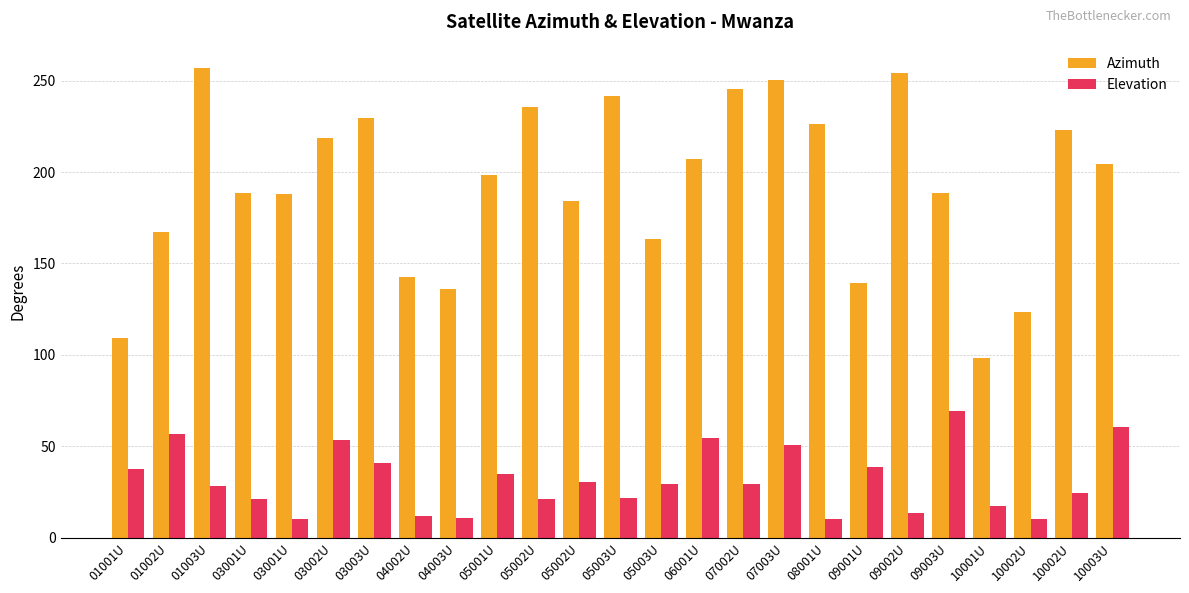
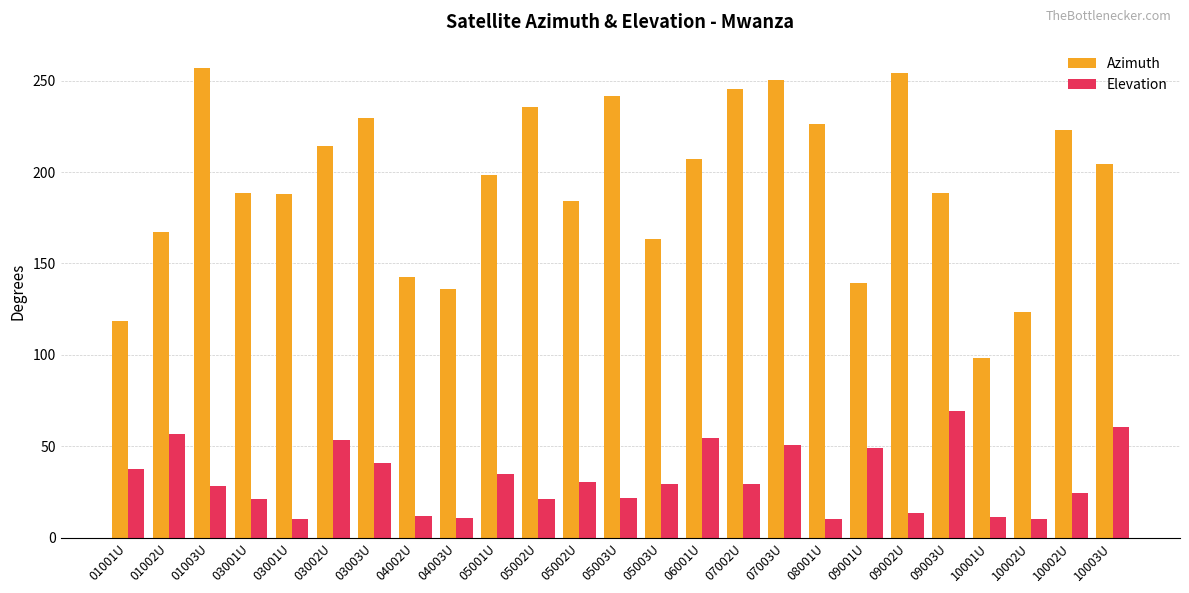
  {
    "Azimuth": {
-     "01001U": 109,
+     "01001U": 118,
      "01002U": 167,
      "01003U": 257,
-     "03002U": 219,
+     "03002U": 214,
      "03003U": 229,
      "04002U": 143,
      "04003U": 136,
      "05001U": 199,
      "06001U": 207,
      "07002U": 245,
      "07003U": 250,
      "08001U": 226,
      "09001U": 139,
      "09002U": 254,
      "09003U": 189,
      "10001U": 99,
      "10003U": 205
    },
    "Elevation": {
      "01001U": 38,
      "01002U": 57,
      "01003U": 29,
      "03002U": 54,
      "03003U": 41,
      "04002U": 12,
      "04003U": 11,
      "05001U": 35,
      "06001U": 55,
      "07002U": 30,
      "07003U": 51,
      "08001U": 10,
-     "09001U": 39,
+     "09001U": 49,
      "09002U": 14,
      "09003U": 69,
-     "10001U": 17,
+     "10001U": 11,
      "10003U": 61
    }
  }
